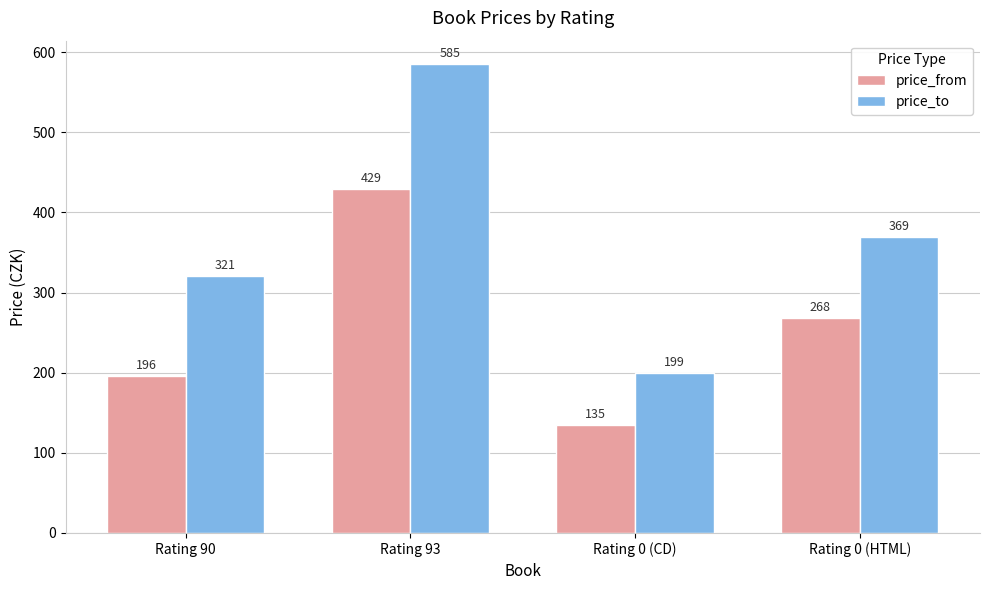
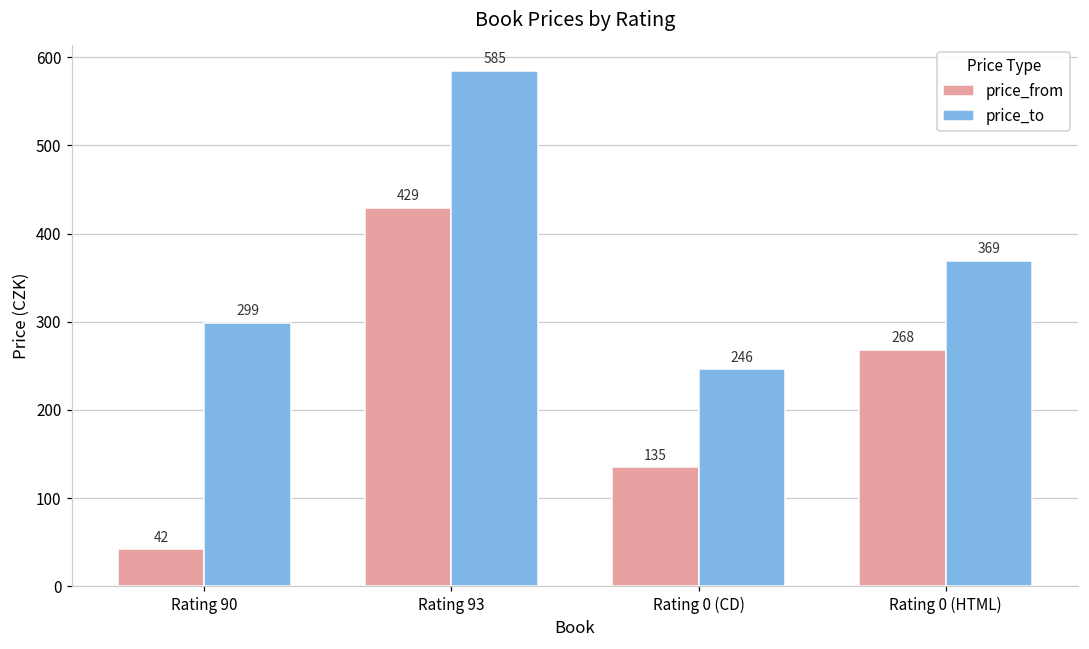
  {
    "price_from": {
-     "Rating 90": 196,
+     "Rating 90": 42,
      "Rating 93": 429,
      "Rating 0 (CD)": 135,
      "Rating 0 (HTML)": 268
    },
    "price_to": {
-     "Rating 90": 321,
+     "Rating 90": 299,
      "Rating 93": 585,
-     "Rating 0 (CD)": 199,
+     "Rating 0 (CD)": 246,
      "Rating 0 (HTML)": 369
    }
  }
